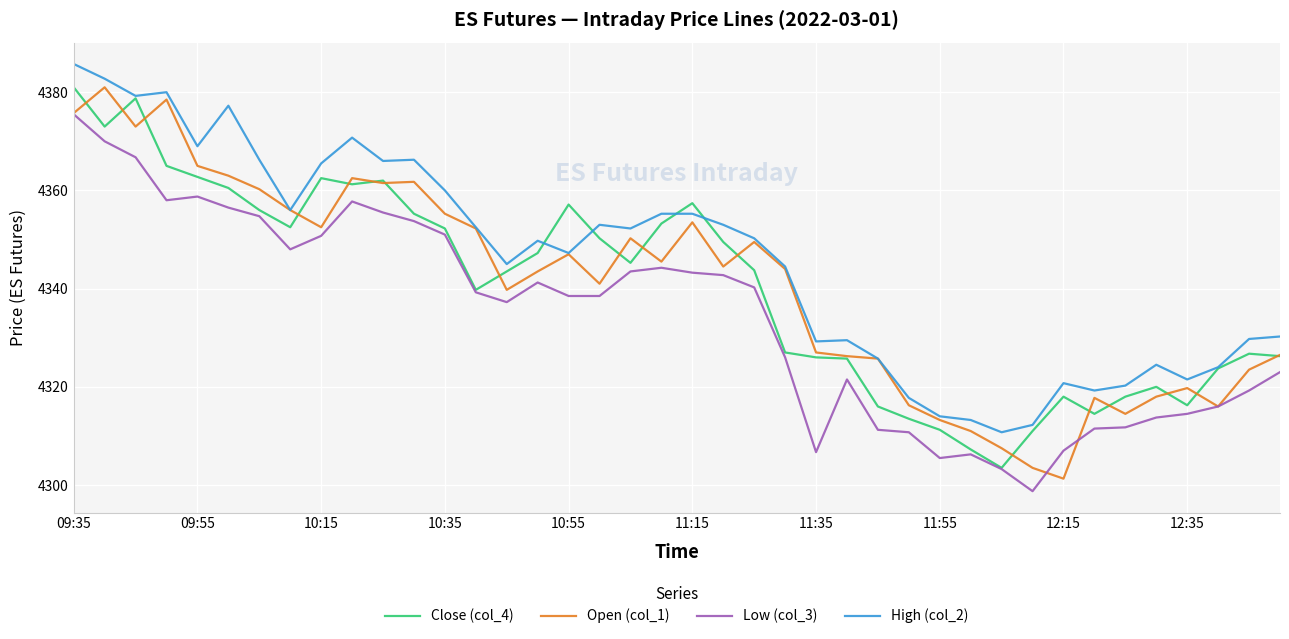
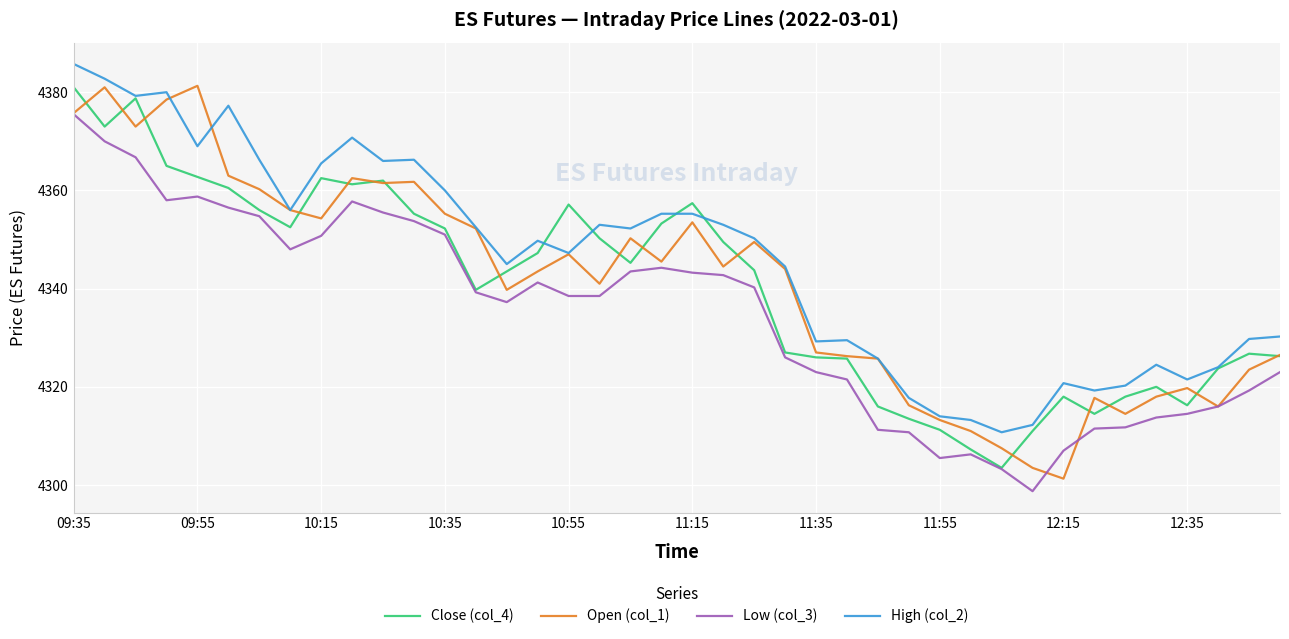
  {
    "Close (col_4)": {
      "09:35": 4381,
      "09:55": 4363,
      "10:15": 4363,
      "10:35": 4352,
      "10:55": 4357,
      "11:15": 4357,
      "11:35": 4326,
      "11:55": 4311,
      "12:15": 4318,
      "12:35": 4316
    },
    "Open (col_1)": {
-     "09:55": 4365,
-     "10:15": 4353,
+     "09:55": 4381,
+     "10:15": 4354,
      "10:35": 4355,
      "11:15": 4354,
      "11:35": 4327,
      "11:55": 4313,
      "12:15": 4301,
      "12:35": 4320
    },
    "Low (col_3)": {
      "09:55": 4359,
      "10:15": 4351,
      "10:35": 4351,
      "10:55": 4339,
      "11:15": 4343,
-     "11:35": 4307,
+     "11:35": 4323,
      "11:55": 4306,
      "12:15": 4307,
      "12:35": 4315
    },
    "High (col_2)": {
      "09:35": 4386,
      "09:55": 4369,
      "10:15": 4366,
      "10:35": 4360,
      "11:15": 4355,
      "11:35": 4329,
      "11:55": 4314,
      "12:15": 4321,
      "12:35": 4322
    }
  }
